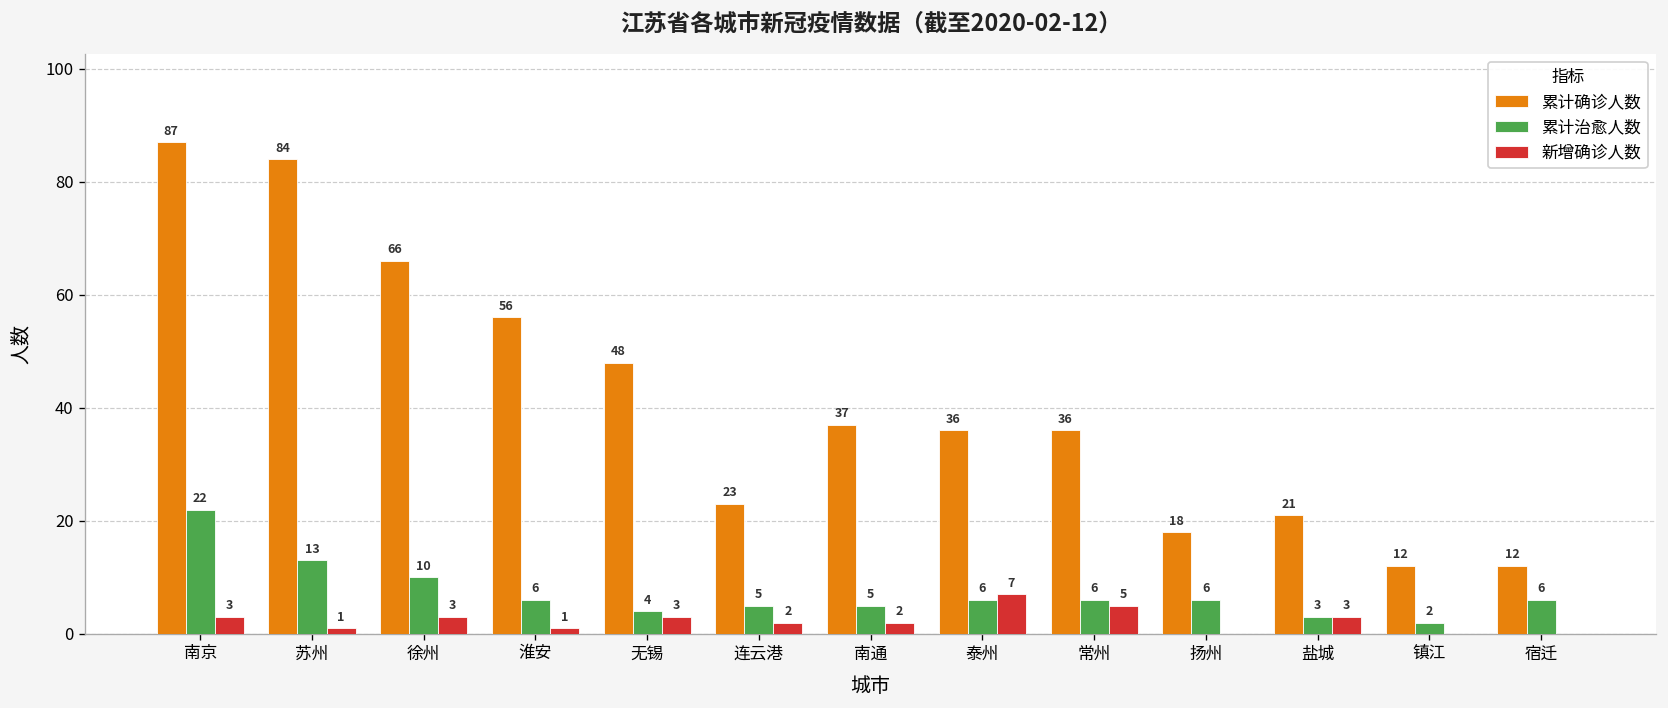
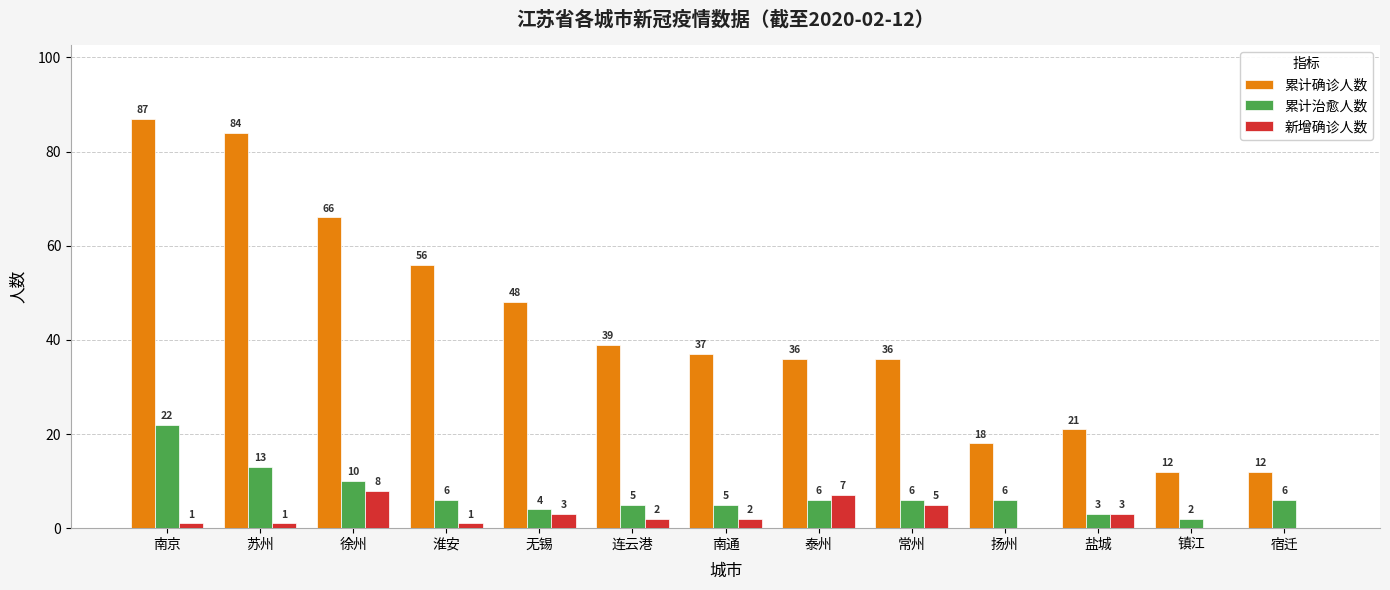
  {
    "累计确诊人数": {
      "南京": 87,
      "苏州": 84,
      "徐州": 66,
      "淮安": 56,
      "无锡": 48,
-     "连云港": 23,
+     "连云港": 39,
      "南通": 37,
      "泰州": 36,
      "常州": 36,
      "扬州": 18,
      "盐城": 21,
      "镇江": 12,
      "宿迁": 12
    },
    "累计治愈人数": {
      "南京": 22,
      "苏州": 13,
      "徐州": 10,
      "淮安": 6,
      "无锡": 4,
      "连云港": 5,
      "南通": 5,
      "泰州": 6,
      "常州": 6,
      "扬州": 6,
      "盐城": 3,
      "镇江": 2,
      "宿迁": 6
    },
    "新增确诊人数": {
-     "南京": 3,
+     "南京": 1,
      "苏州": 1,
-     "徐州": 3,
+     "徐州": 8,
      "淮安": 1,
      "无锡": 3,
      "连云港": 2,
      "南通": 2,
      "泰州": 7,
      "常州": 5,
      "盐城": 3
    }
  }
